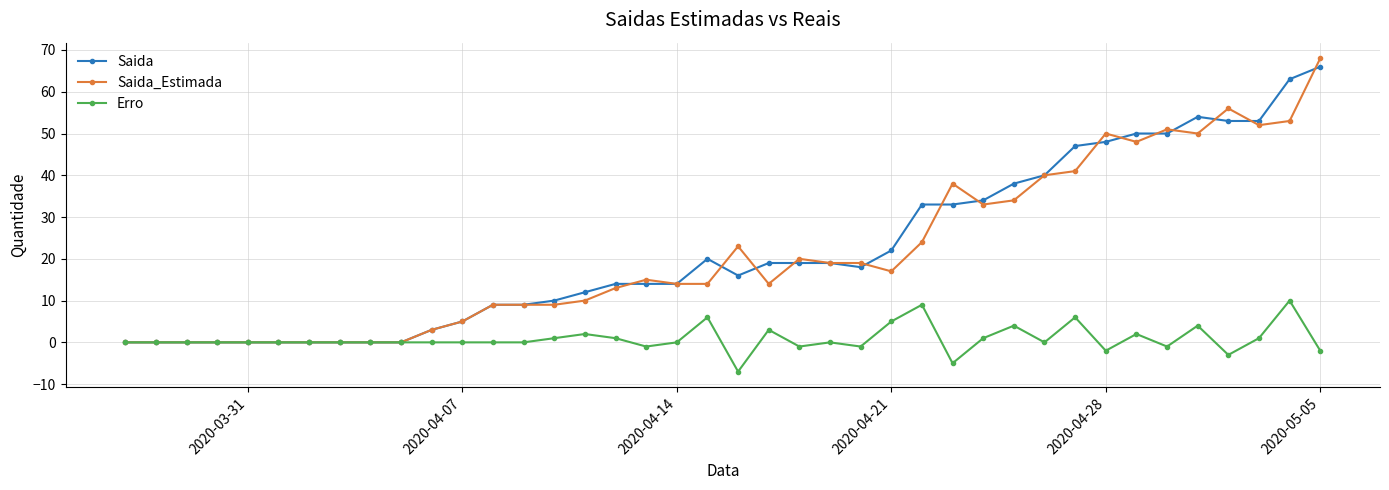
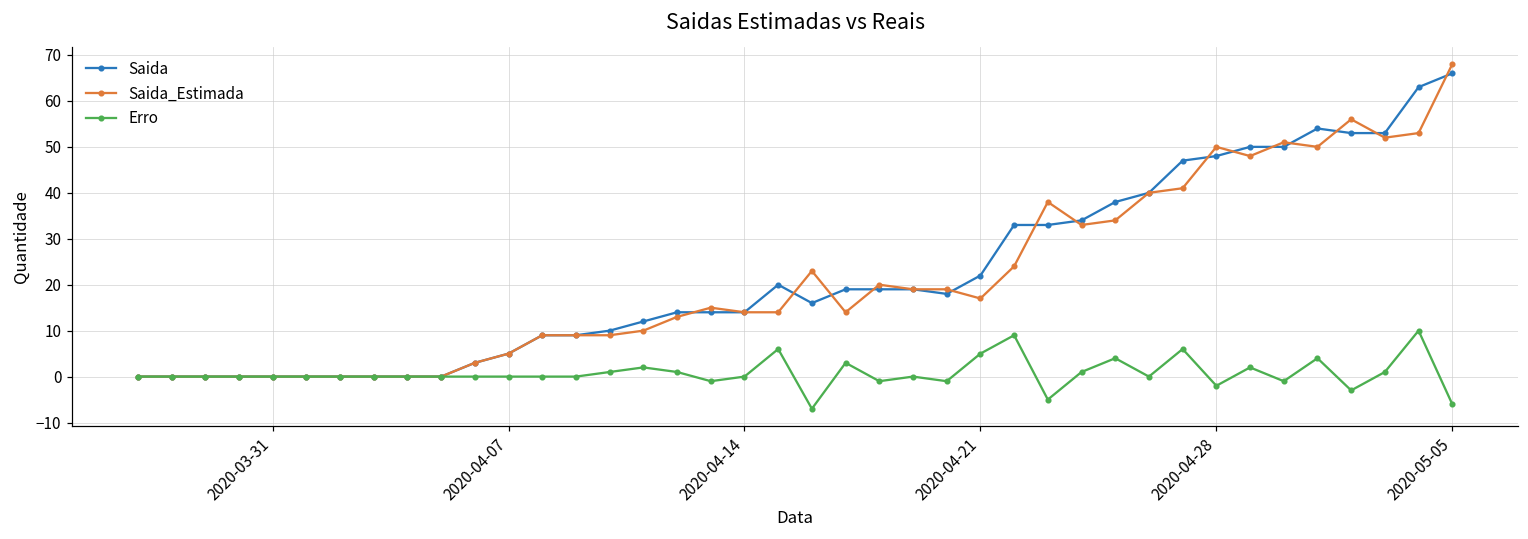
  {
    "Saida": {
      "2020-04-21": 22,
      "2020-04-28": 48,
      "2020-05-05": 66
    },
    "Saida_Estimada": {
      "2020-04-21": 17,
      "2020-04-28": 50,
      "2020-05-05": 68
    },
    "Erro": {
      "2020-04-07": 0,
      "2020-04-14": 0,
      "2020-04-21": 5,
      "2020-04-28": -2,
-     "2020-05-05": -2
+     "2020-05-05": -6
    }
  }
